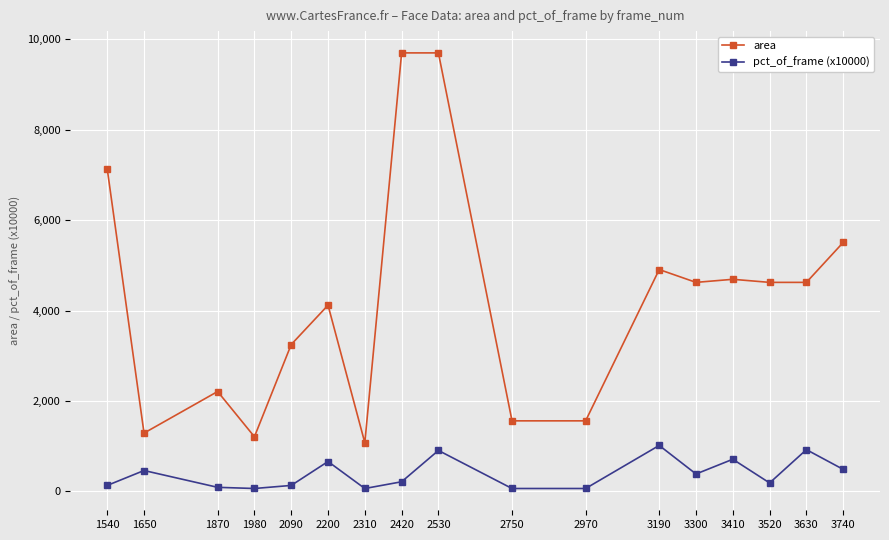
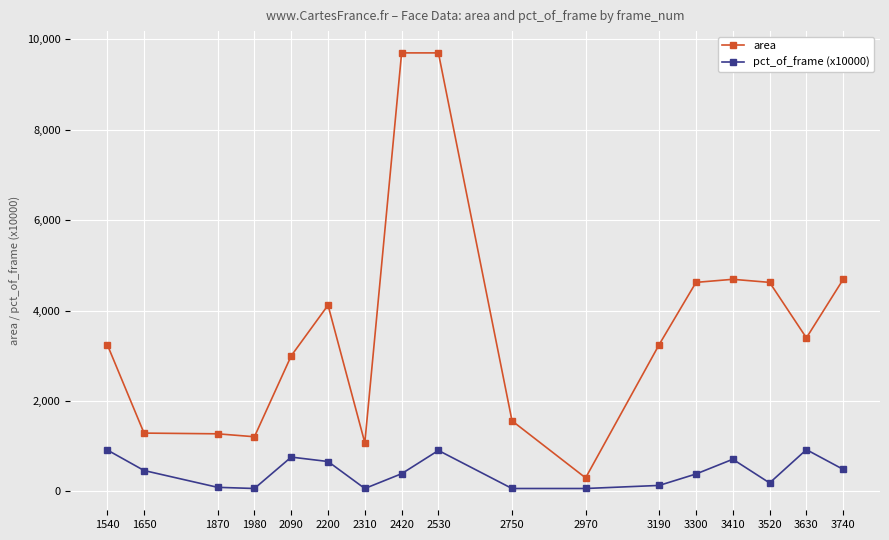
  {
    "area": {
-     "1540": "7,100",
+     "1540": "3,200",
      "1650": "1,300",
-     "1870": "2,200",
+     "1870": "1,300",
      "1980": "1,200",
-     "2090": "3,200",
+     "2090": "3,000",
      "2200": "4,100",
      "2310": "1,100",
      "2420": "9,700",
      "2530": "9,700",
      "2750": "1,600",
-     "2970": "1,600",
-     "3190": "4,900",
+     "2970": "300",
+     "3190": "3,200",
      "3300": "4,600",
      "3410": "4,700",
      "3520": "4,600",
-     "3630": "4,600",
-     "3740": "5,500"
+     "3630": "3,400",
+     "3740": "4,700"
    },
    "pct_of_frame (x10000)": {
-     "1540": "100",
+     "1540": "900",
      "1650": "500",
      "1870": "100",
      "1980": "100",
-     "2090": "100",
+     "2090": "800",
      "2200": "700",
      "2310": "100",
-     "2420": "200",
+     "2420": "400",
      "2530": "900",
      "2750": "100",
      "2970": "100",
-     "3190": "1,000",
+     "3190": "100",
      "3300": "400",
      "3410": "700",
      "3520": "200",
      "3630": "900",
      "3740": "500"
    }
  }
